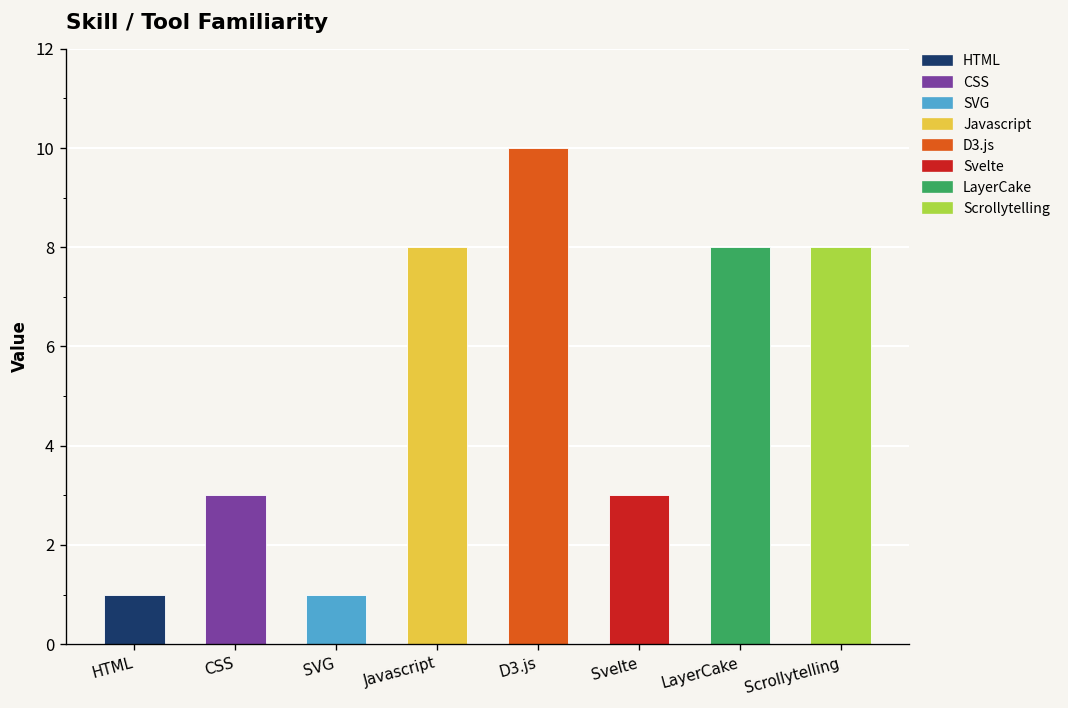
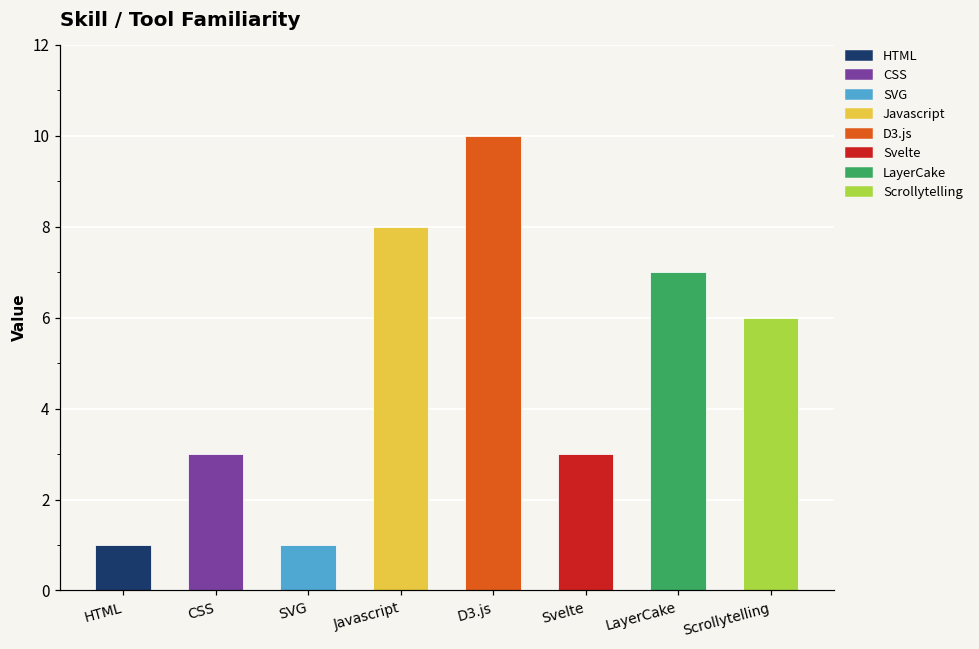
  {
    "HTML": 1,
    "CSS": 3,
    "SVG": 1,
    "Javascript": 8,
    "D3.js": 10,
    "Svelte": 3,
-   "LayerCake": 8,
-   "Scrollytelling": 8
+   "LayerCake": 7,
+   "Scrollytelling": 6
  }
